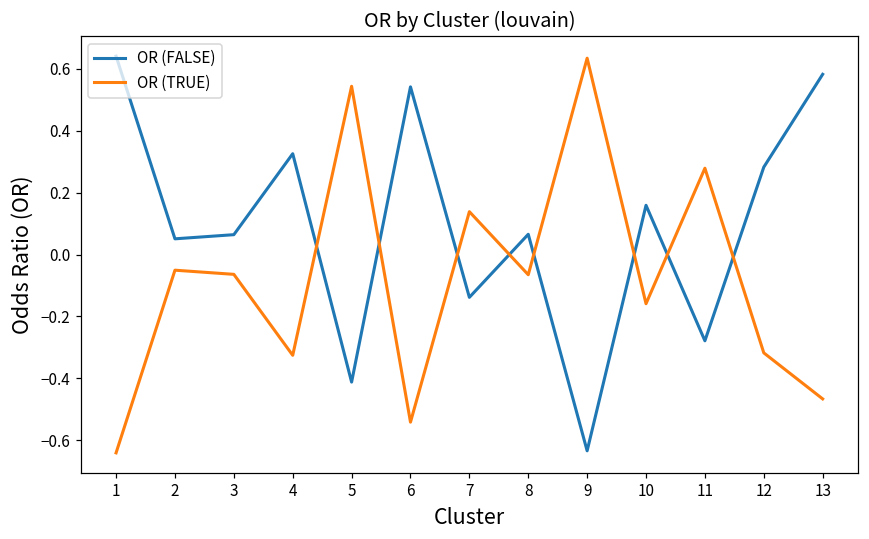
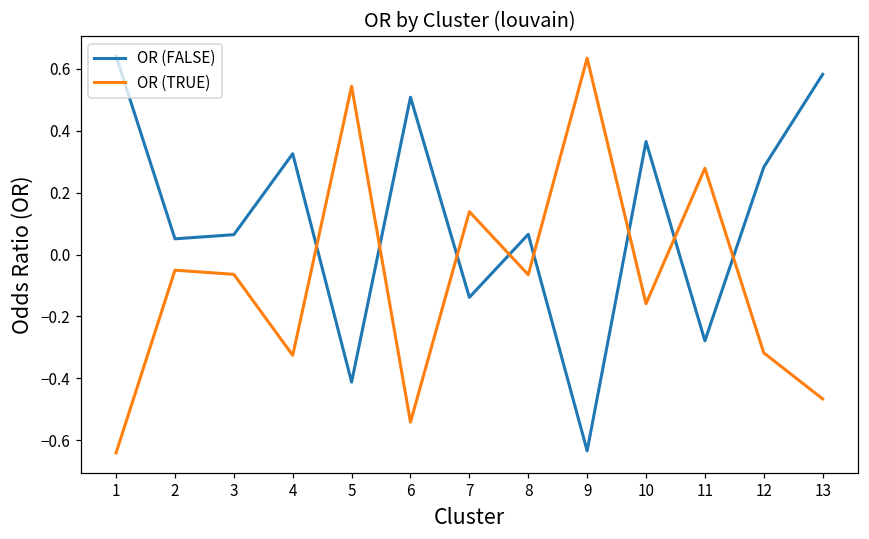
  {
    "OR (FALSE)": {
      "2": 0.05,
      "3": 0.06,
      "4": 0.33,
      "5": -0.41,
-     "6": 0.54,
+     "6": 0.51,
      "7": -0.14,
      "8": 0.07,
      "9": -0.63,
-     "10": 0.16,
+     "10": 0.36,
      "11": -0.28,
      "12": 0.28,
      "13": 0.58
    },
    "OR (TRUE)": {
      "1": -0.64,
      "2": -0.05,
      "3": -0.06,
      "4": -0.33,
      "5": 0.54,
      "6": -0.54,
      "7": 0.14,
      "8": -0.07,
      "9": 0.63,
      "10": -0.16,
      "11": 0.28,
      "12": -0.32,
      "13": -0.47
    }
  }
